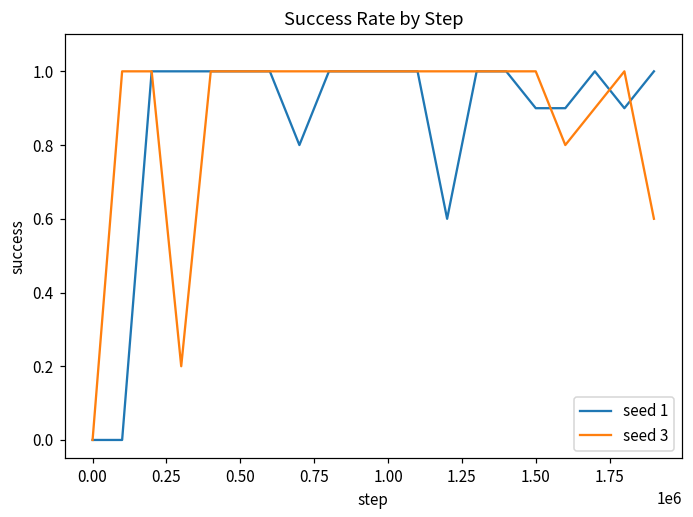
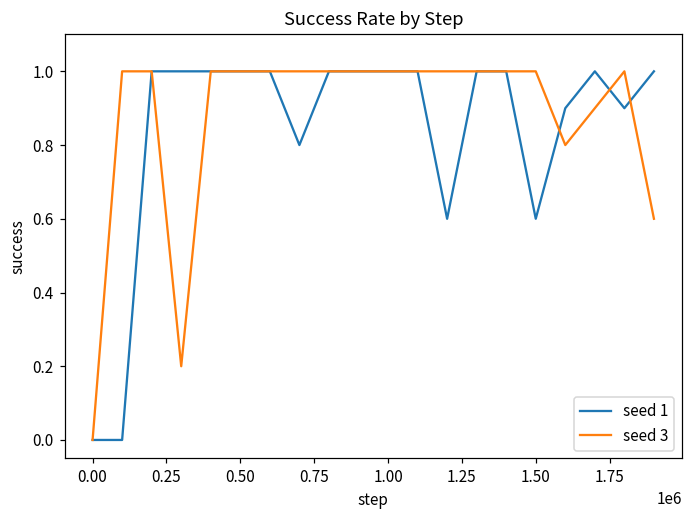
  {
    "seed 1": {
-     "1.50": 0.9
+     "1.50": 0.6
    },
    "seed 3": {
      "1.50": 1.0
    }
  }
